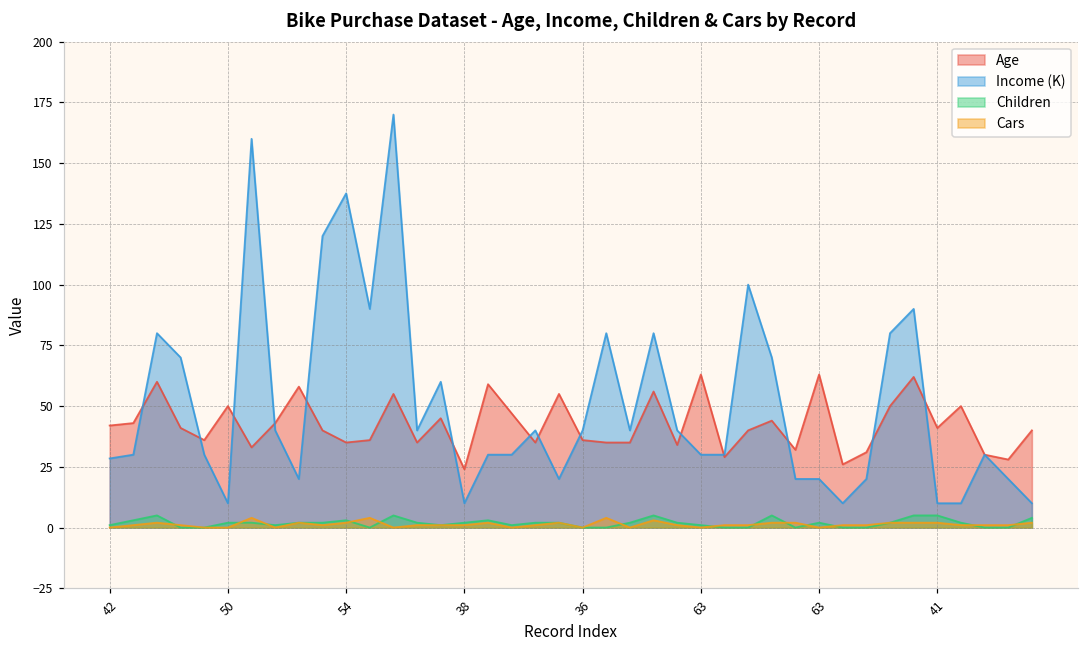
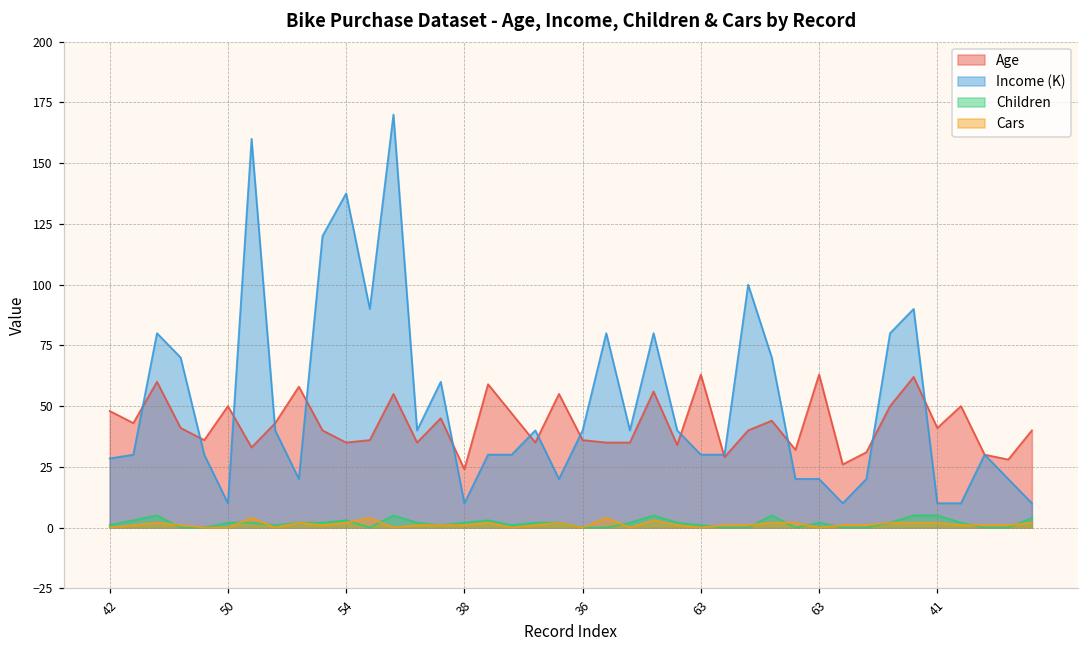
  {
    "Age": {
-     "42": 42,
+     "42": 48,
      "54": 35,
      "38": 24
    },
    "Income (K)": {
      "42": 28,
      "54": 138,
      "38": 10
    }
  }
